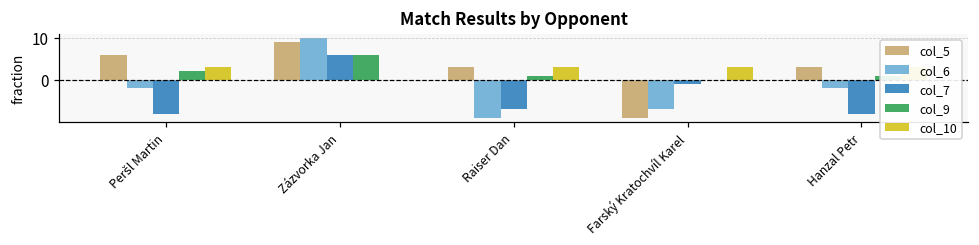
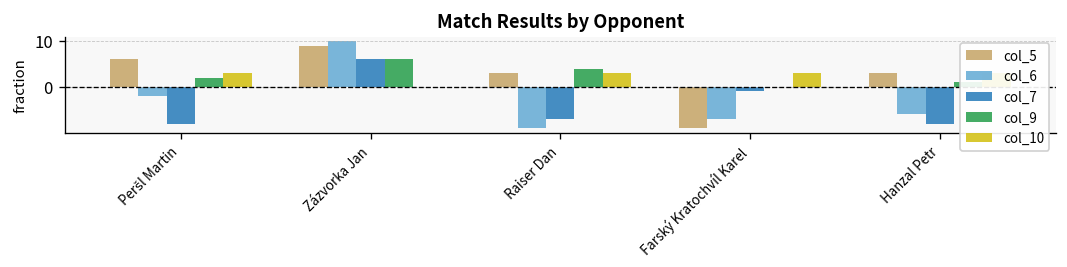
  {
    "col_5": {
      "Peršl Martin": 6,
      "Zázvorka Jan": 9,
      "Raiser Dan": 3,
      "Farský Kratochvíl Karel": -9,
      "Hanzal Petr": 3
    },
    "col_6": {
      "Peršl Martin": -2,
      "Zázvorka Jan": 10,
      "Raiser Dan": -9,
      "Farský Kratochvíl Karel": -7,
-     "Hanzal Petr": -2
+     "Hanzal Petr": -6
    },
    "col_7": {
      "Peršl Martin": -8,
      "Zázvorka Jan": 6,
      "Raiser Dan": -7,
      "Farský Kratochvíl Karel": -1,
      "Hanzal Petr": -8
    },
    "col_9": {
      "Peršl Martin": 2,
      "Zázvorka Jan": 6,
-     "Raiser Dan": 1,
+     "Raiser Dan": 4,
      "Farský Kratochvíl Karel": 0
    },
    "col_10": {
      "Peršl Martin": 3,
      "Zázvorka Jan": 0,
      "Raiser Dan": 3,
      "Farský Kratochvíl Karel": 3
    }
  }
